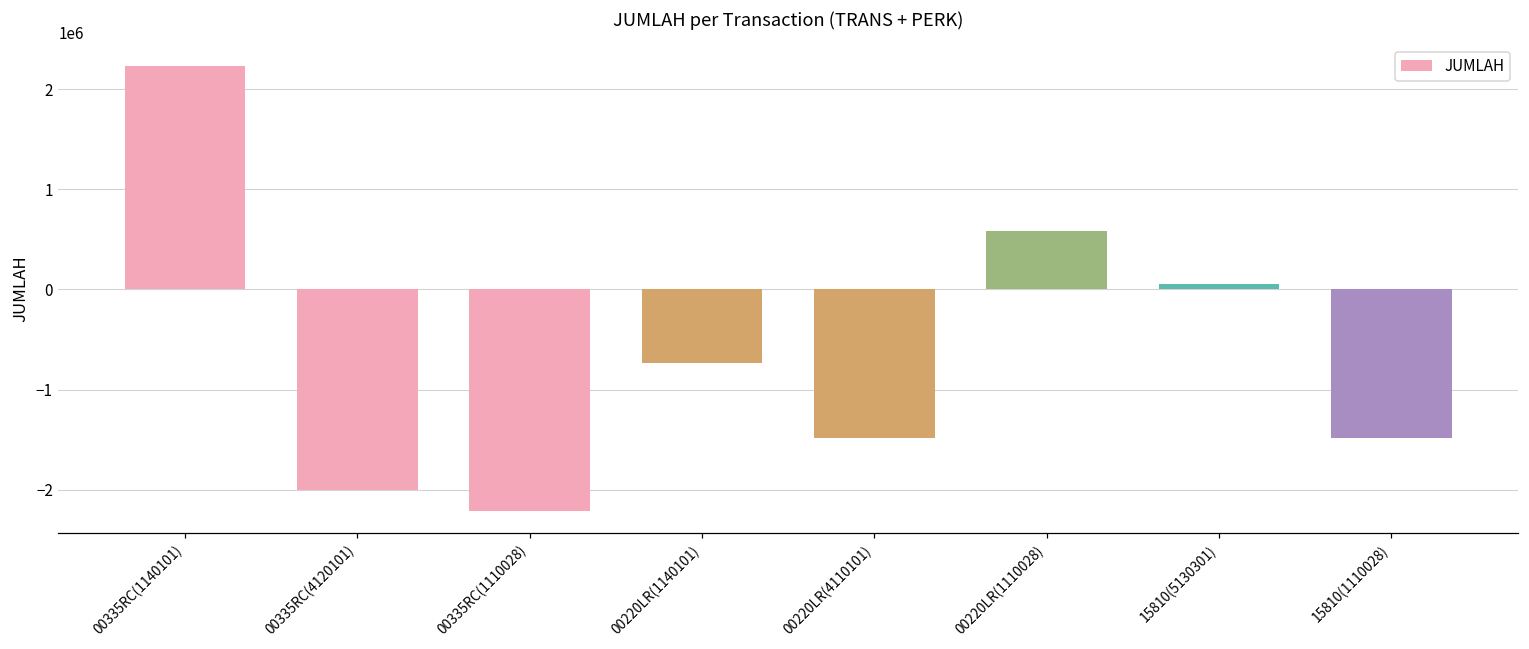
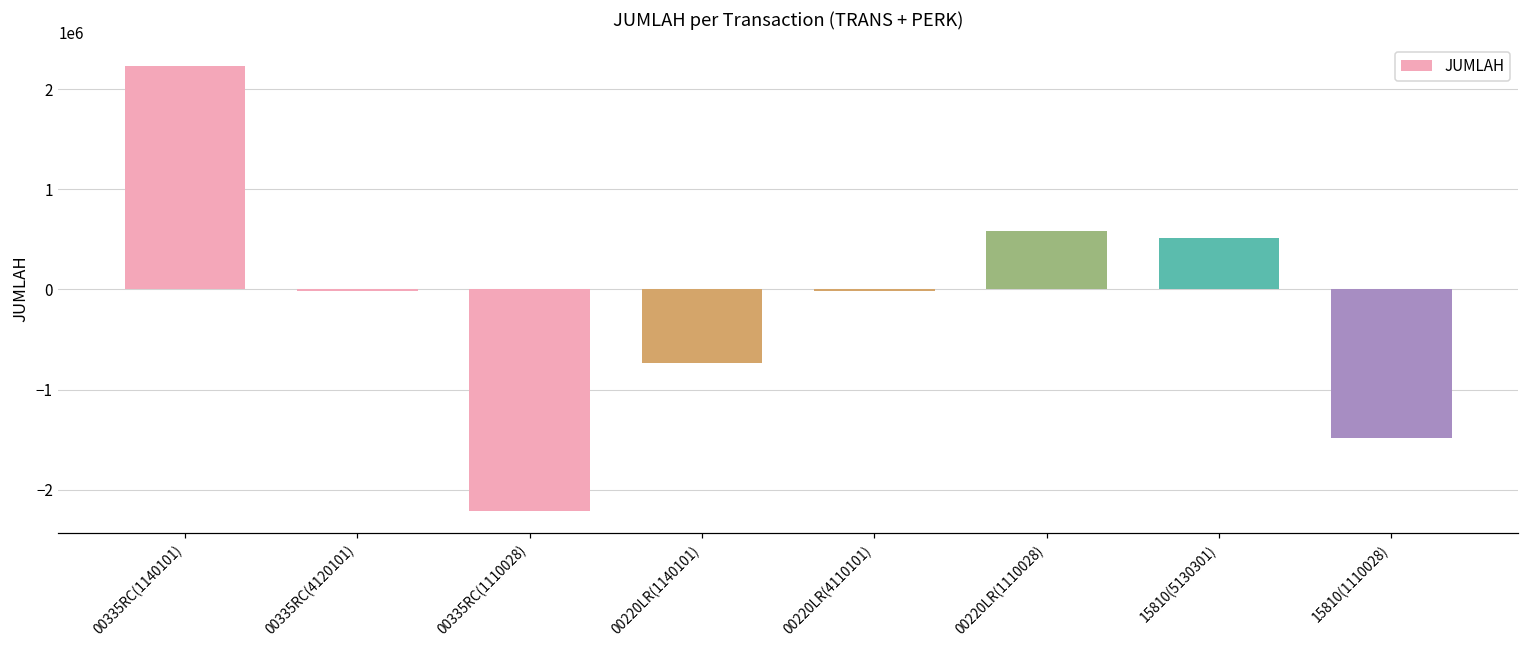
  {
    "00335RC(1140101)": 2200000,
-   "00335RC(4120101)": -2000000,
+   "00335RC(4120101)": 0,
    "00335RC(1110028)": -2200000,
    "00220LR(1140101)": -700000,
-   "00220LR(4110101)": -1500000,
+   "00220LR(4110101)": 0,
    "00220LR(1110028)": 600000,
-   "15810(5130301)": 100000,
+   "15810(5130301)": 500000,
    "15810(1110028)": -1500000
  }
